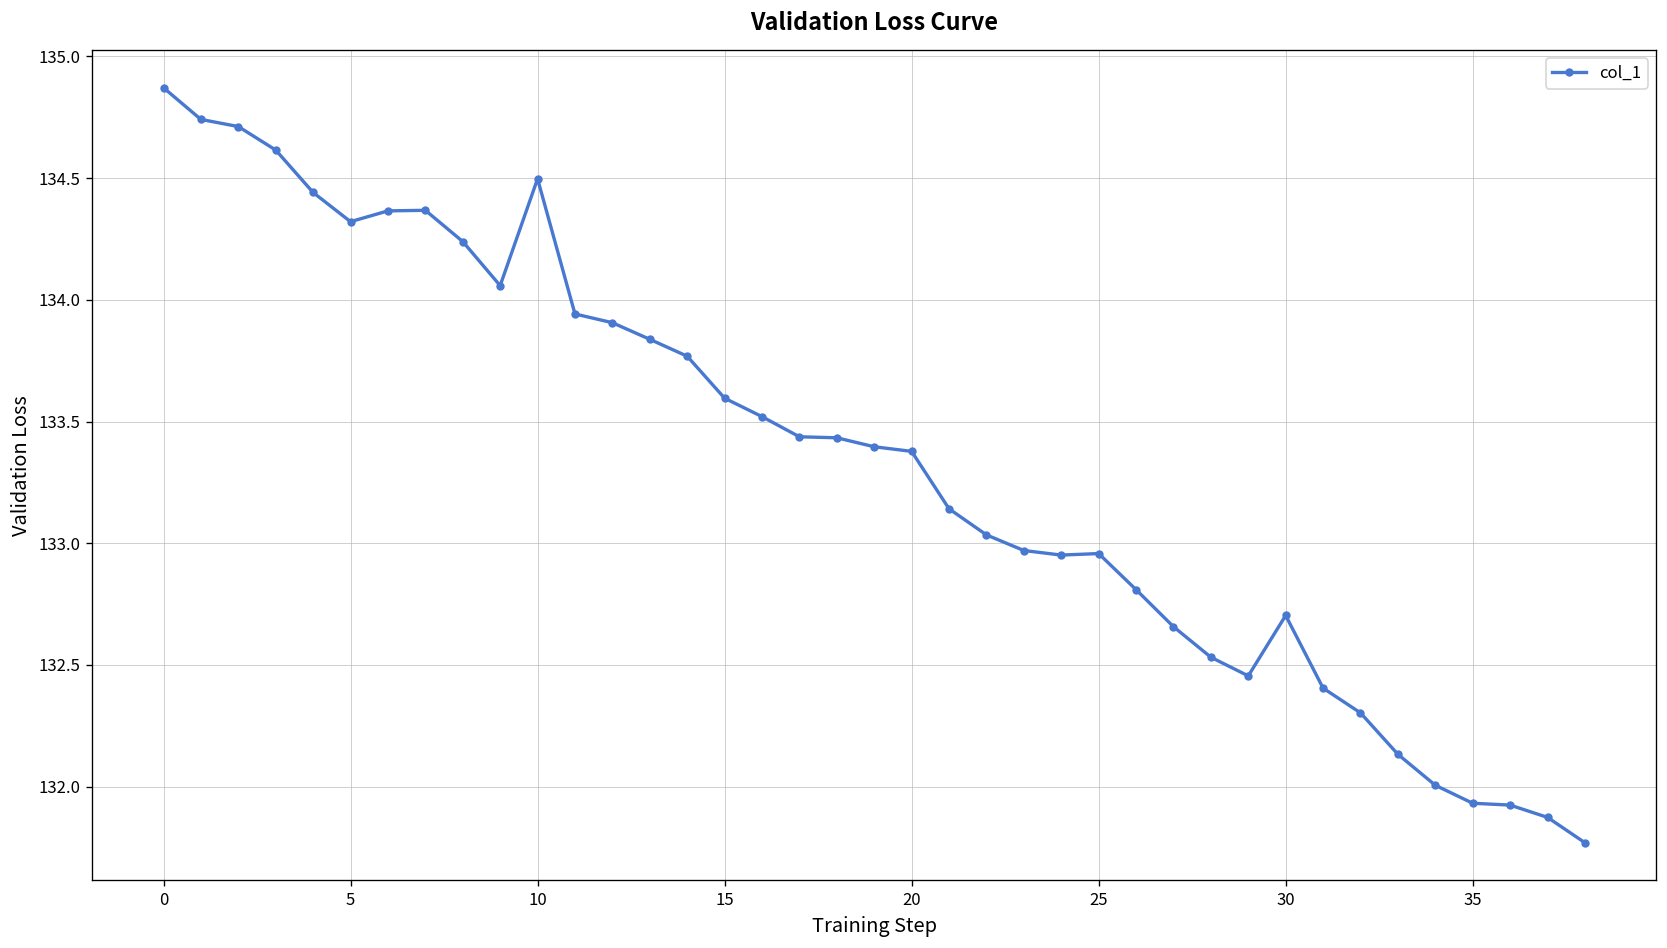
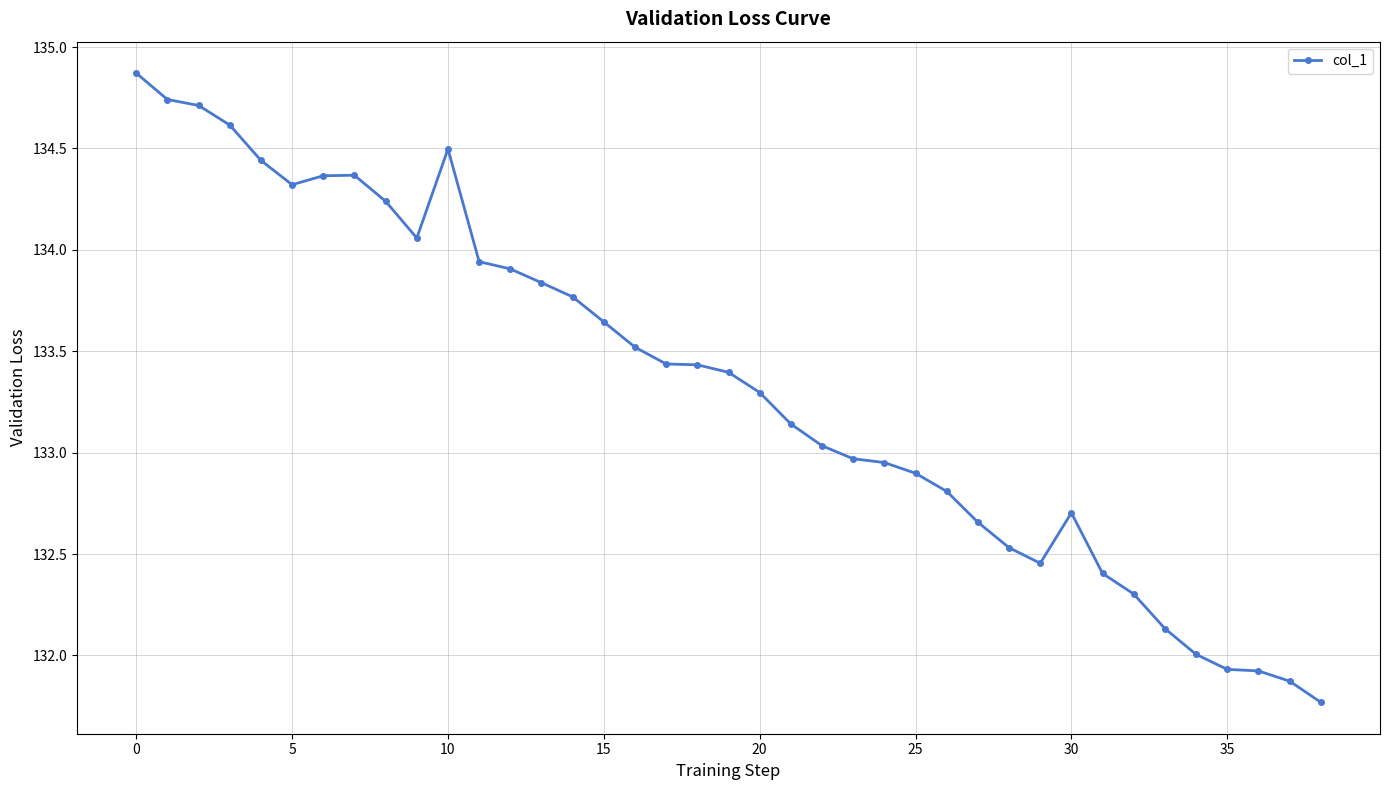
  {
    "0": 134.87,
    "5": 134.32,
    "10": 134.50,
-   "15": 133.60,
-   "20": 133.38,
-   "25": 132.96,
+   "15": 133.64,
+   "20": 133.30,
+   "25": 132.90,
    "30": 132.70,
    "35": 131.93
  }
